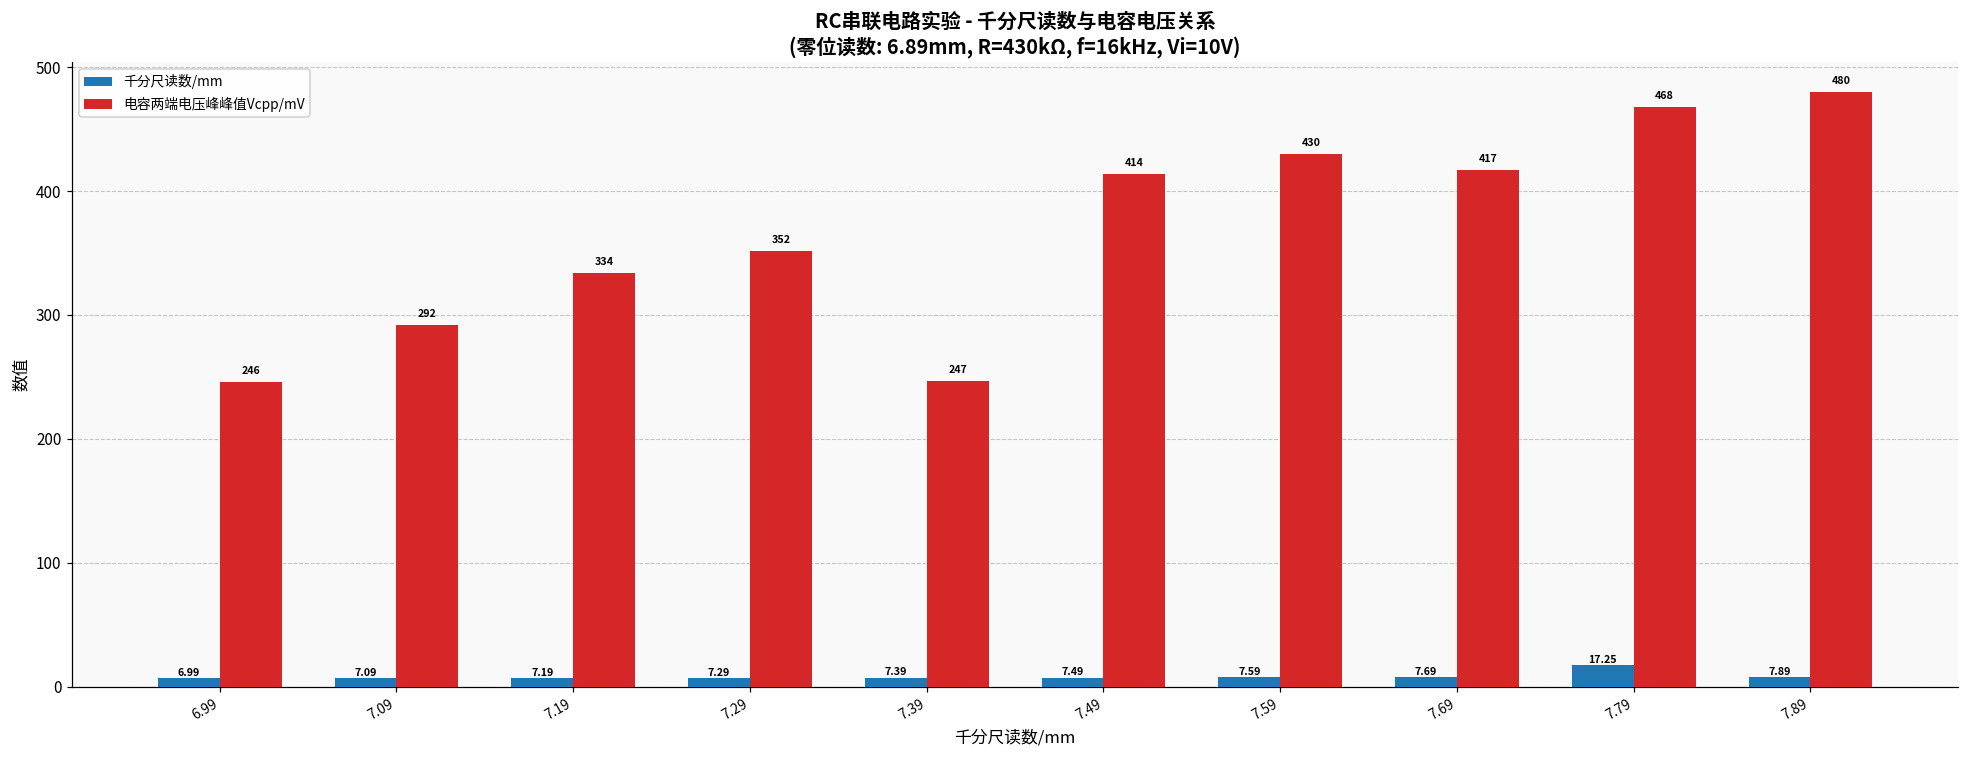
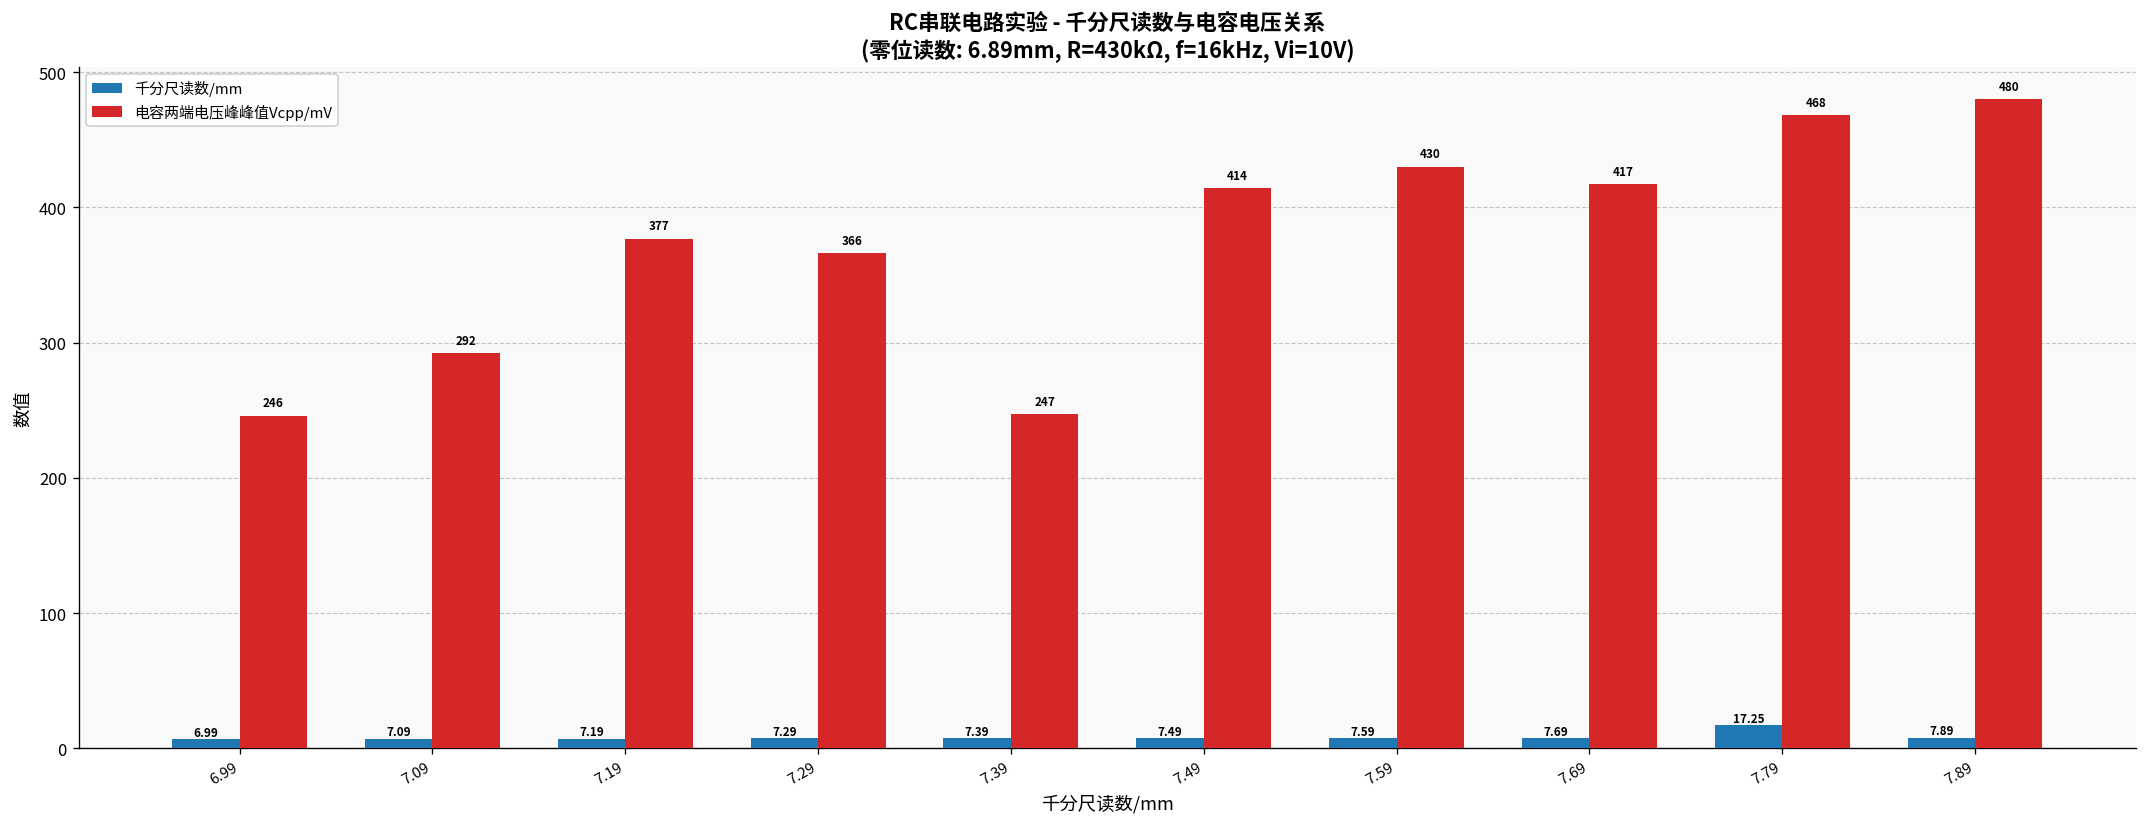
  {
    "千分尺读数/mm": {
      "6.99": 6.99,
      "7.09": 7.09,
      "7.19": 7.19,
      "7.29": 7.29,
      "7.39": 7.39,
      "7.49": 7.49,
      "7.59": 7.59,
      "7.69": 7.69,
      "7.79": 17.25,
      "7.89": 7.89
    },
    "电容两端电压峰峰值Vcpp/mV": {
      "6.99": 246,
      "7.09": 292,
-     "7.19": 334,
-     "7.29": 352,
+     "7.19": 377,
+     "7.29": 366,
      "7.39": 247,
      "7.49": 414,
      "7.59": 430,
      "7.69": 417,
      "7.79": 468,
      "7.89": 480
    }
  }
